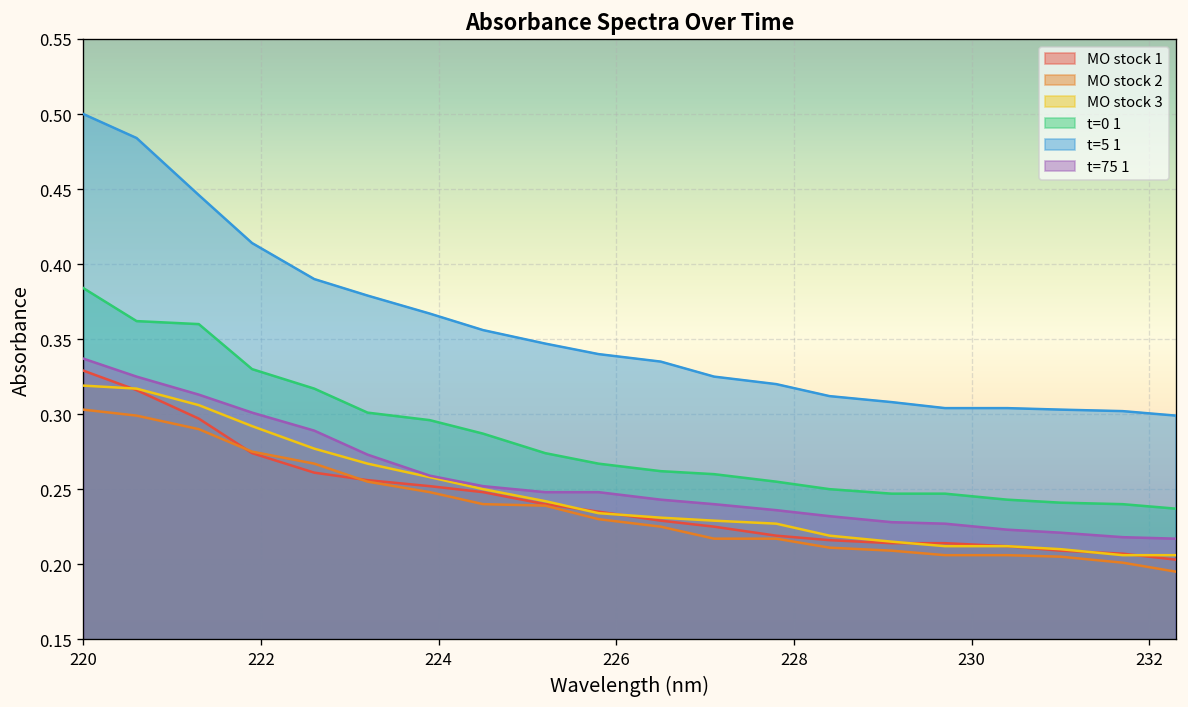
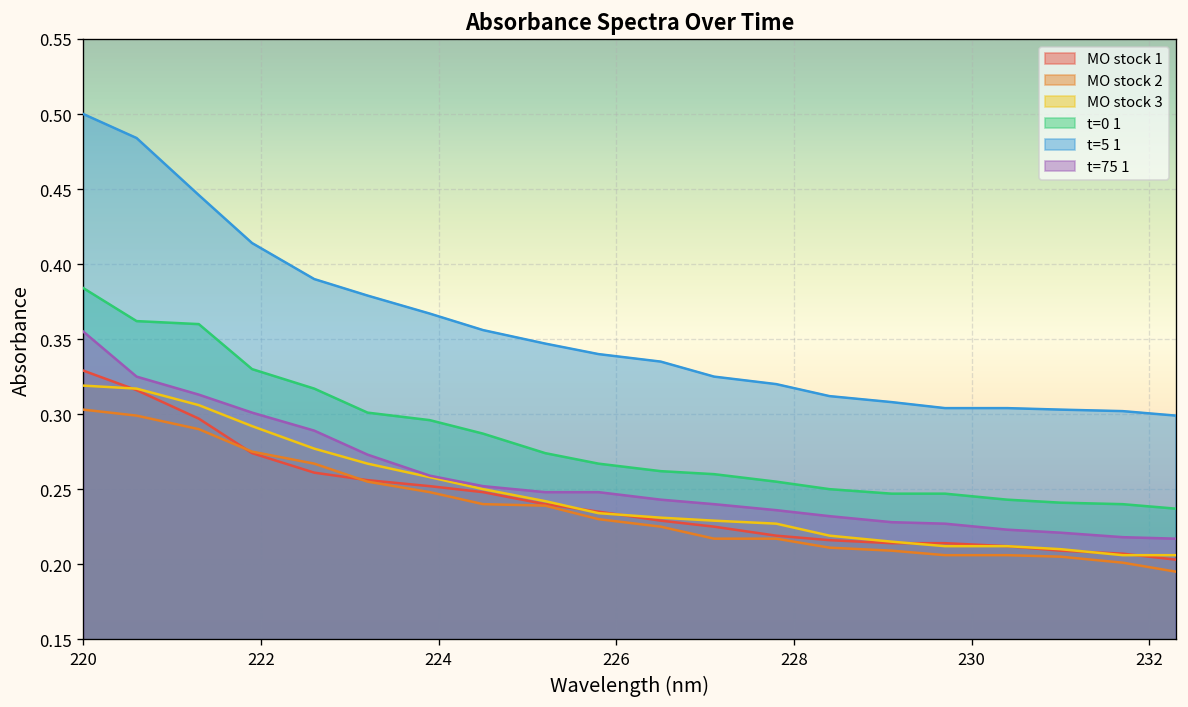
  {
    "t=0 1": {
      "220": 0.384
    },
    "t=5 1": {
      "220": 0.500
    },
    "t=75 1": {
-     "220": 0.337
+     "220": 0.355
    }
  }
